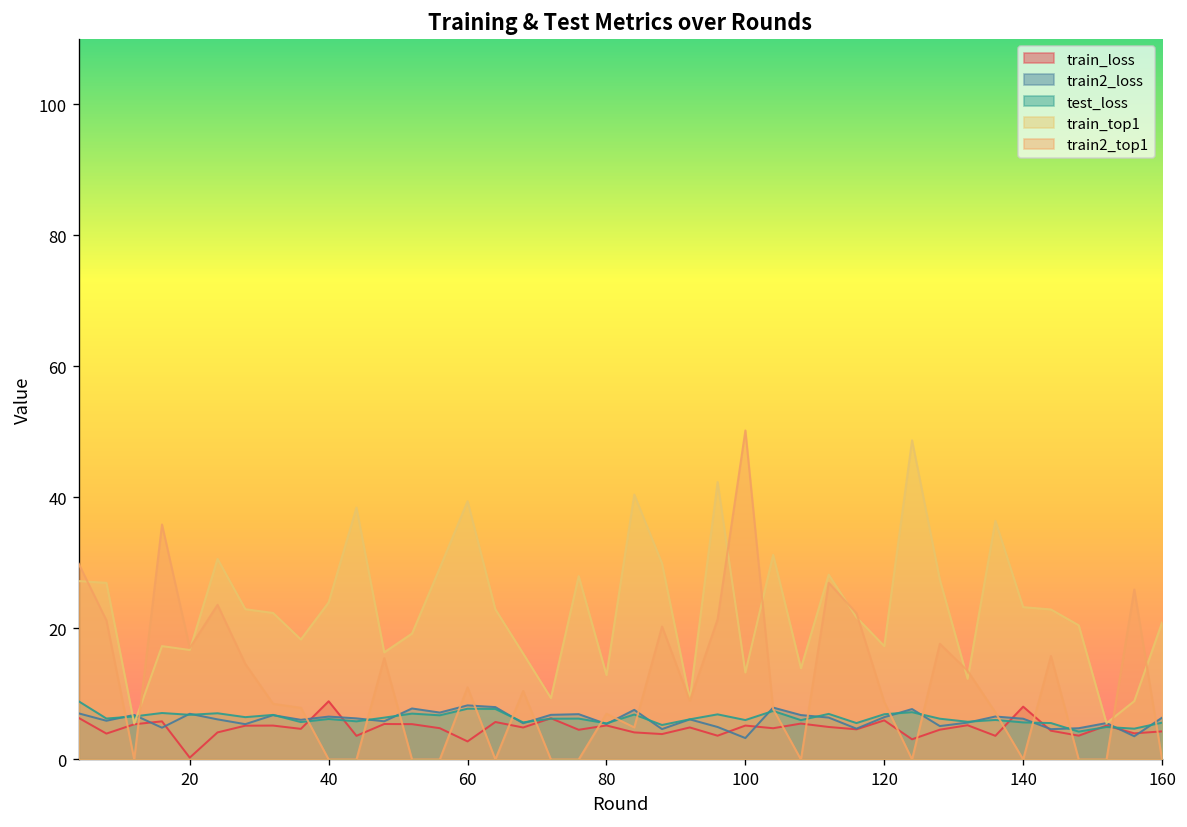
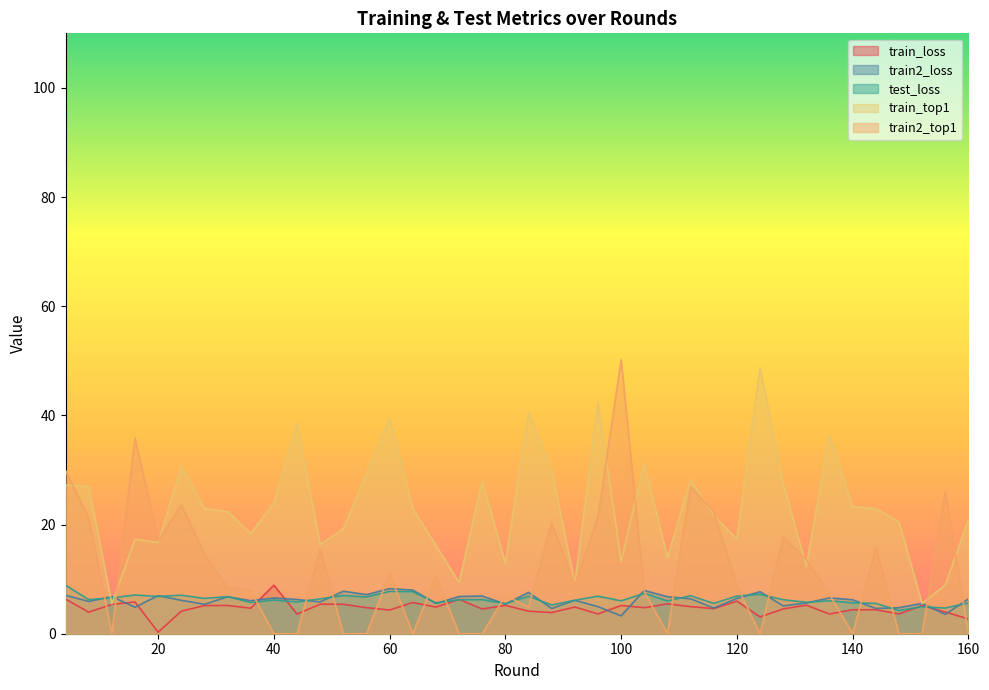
  {
    "train_loss": {
      "20": 0,
      "40": 9,
-     "60": 3,
+     "60": 4,
      "100": 5,
      "120": 6,
-     "140": 8,
-     "160": 4
+     "140": 4,
+     "160": 3
    }
  }
